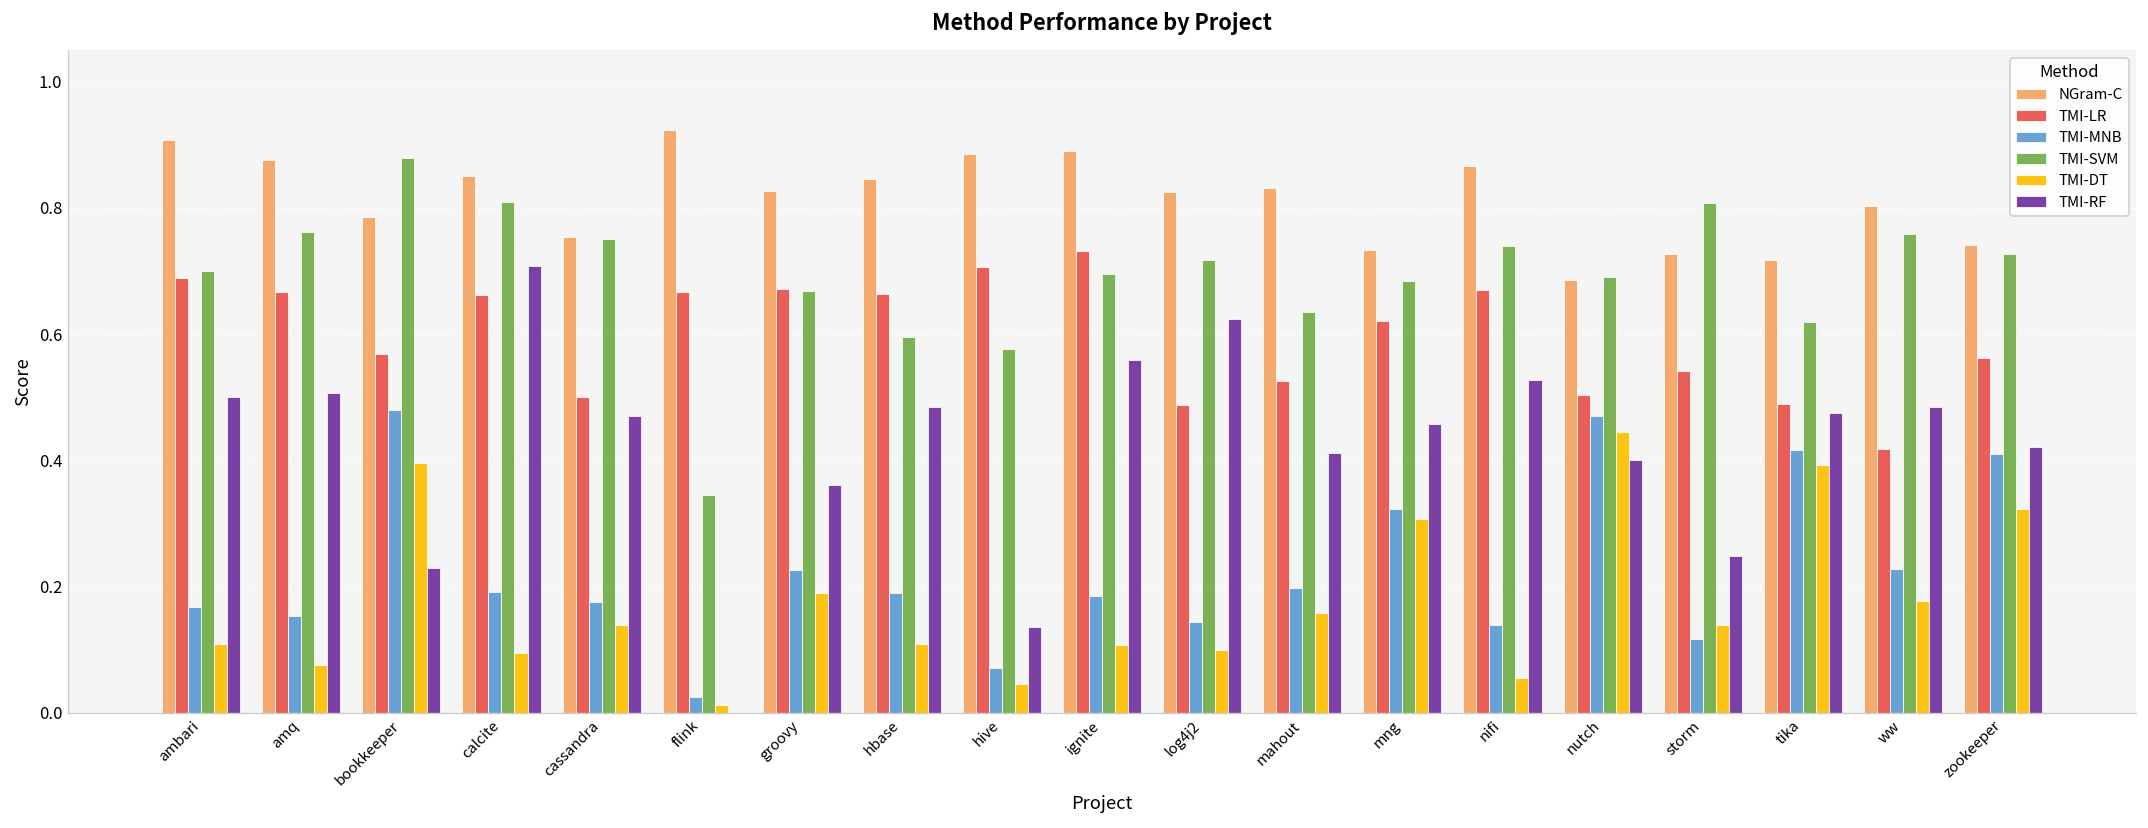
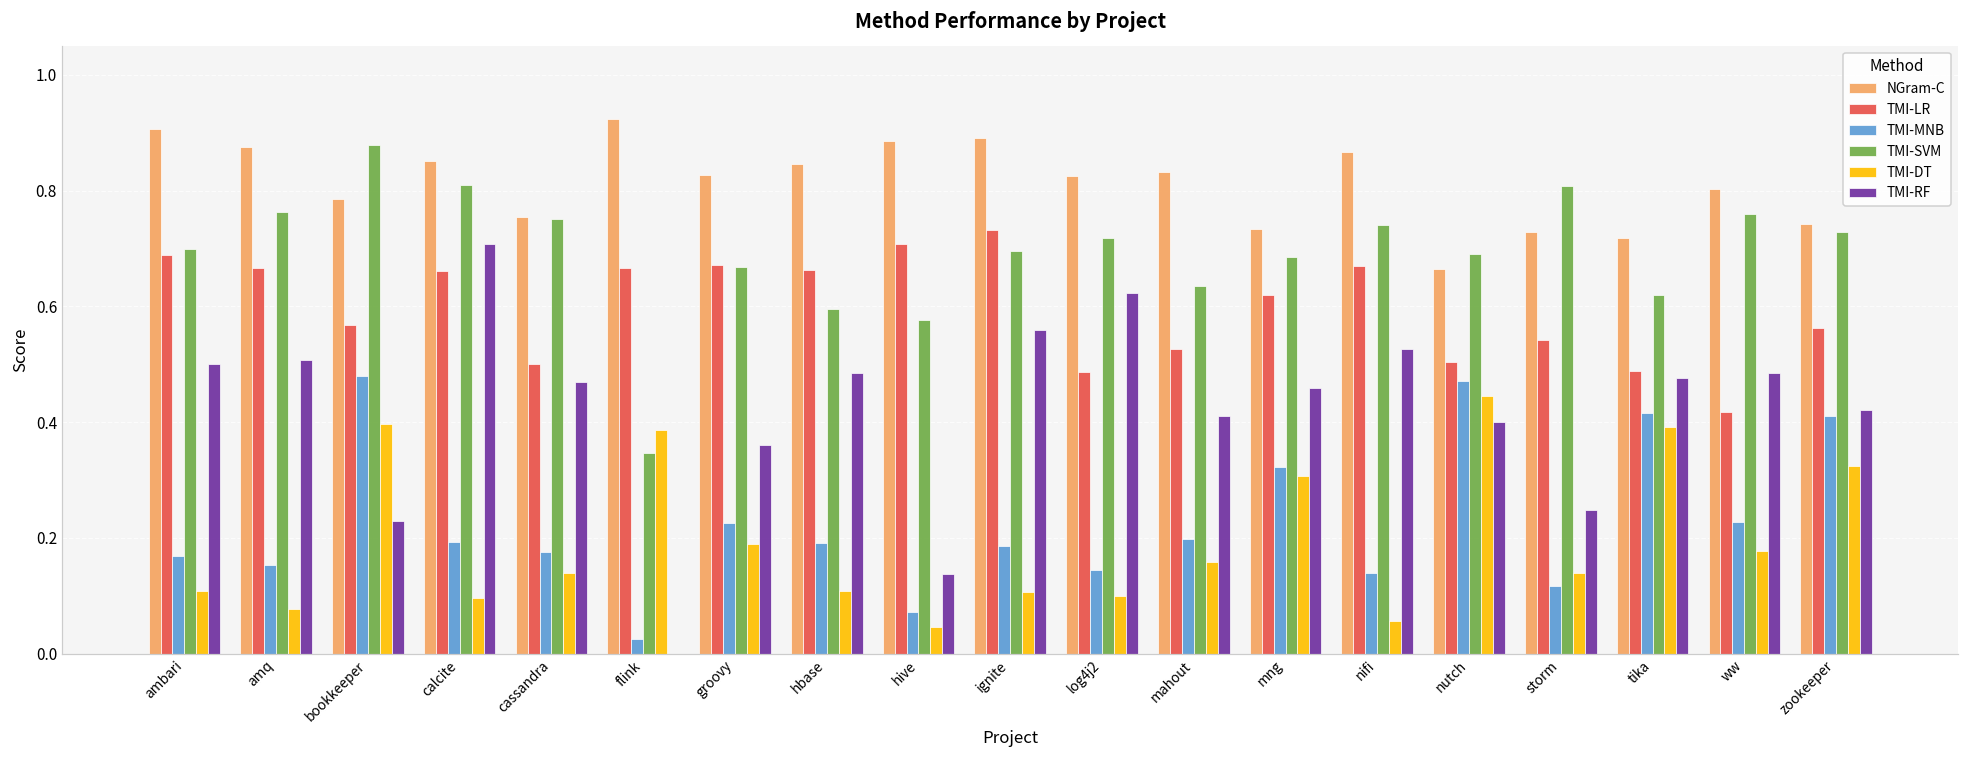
  {
    "NGram-C": {
      "ambari": 0.91,
      "amq": 0.88,
      "bookkeeper": 0.79,
      "calcite": 0.85,
      "cassandra": 0.75,
      "flink": 0.92,
      "groovy": 0.83,
      "hbase": 0.85,
      "hive": 0.89,
      "ignite": 0.89,
      "log4j2": 0.82,
      "mahout": 0.83,
      "mng": 0.73,
      "nifi": 0.87,
-     "nutch": 0.69,
+     "nutch": 0.66,
      "storm": 0.73,
      "tika": 0.72,
      "ww": 0.80,
      "zookeeper": 0.74
    },
    "TMI-LR": {
      "ambari": 0.69,
      "amq": 0.67,
      "bookkeeper": 0.57,
      "calcite": 0.66,
      "cassandra": 0.50,
      "flink": 0.67,
      "groovy": 0.67,
      "hbase": 0.66,
      "hive": 0.71,
      "ignite": 0.73,
      "log4j2": 0.49,
      "mahout": 0.53,
      "mng": 0.62,
      "nifi": 0.67,
      "nutch": 0.50,
      "storm": 0.54,
      "tika": 0.49,
      "ww": 0.42,
      "zookeeper": 0.56
    },
    "TMI-MNB": {
      "ambari": 0.17,
      "amq": 0.15,
      "bookkeeper": 0.48,
      "calcite": 0.19,
      "cassandra": 0.18,
      "flink": 0.03,
      "groovy": 0.23,
      "hbase": 0.19,
      "hive": 0.07,
      "ignite": 0.19,
      "log4j2": 0.14,
      "mahout": 0.20,
      "mng": 0.32,
      "nifi": 0.14,
      "nutch": 0.47,
      "storm": 0.12,
      "tika": 0.42,
      "ww": 0.23,
      "zookeeper": 0.41
    },
    "TMI-SVM": {
      "ambari": 0.70,
      "amq": 0.76,
      "bookkeeper": 0.88,
      "calcite": 0.81,
      "cassandra": 0.75,
      "flink": 0.35,
      "groovy": 0.67,
      "hbase": 0.60,
      "hive": 0.58,
      "ignite": 0.70,
      "log4j2": 0.72,
      "mahout": 0.64,
      "mng": 0.68,
      "nifi": 0.74,
      "nutch": 0.69,
      "storm": 0.81,
      "tika": 0.62,
      "ww": 0.76,
      "zookeeper": 0.73
    },
    "TMI-DT": {
      "ambari": 0.11,
      "amq": 0.08,
      "bookkeeper": 0.40,
      "calcite": 0.10,
      "cassandra": 0.14,
-     "flink": 0.01,
+     "flink": 0.39,
      "groovy": 0.19,
      "hbase": 0.11,
      "hive": 0.05,
      "ignite": 0.11,
      "log4j2": 0.10,
      "mahout": 0.16,
      "mng": 0.31,
      "nifi": 0.06,
      "nutch": 0.45,
      "storm": 0.14,
      "tika": 0.39,
      "ww": 0.18,
      "zookeeper": 0.32
    },
    "TMI-RF": {
      "ambari": 0.50,
      "amq": 0.51,
      "bookkeeper": 0.23,
      "calcite": 0.71,
      "cassandra": 0.47,
      "flink": 0.00,
      "groovy": 0.36,
      "hbase": 0.49,
      "hive": 0.14,
      "ignite": 0.56,
      "log4j2": 0.62,
      "mahout": 0.41,
      "mng": 0.46,
      "nifi": 0.53,
      "nutch": 0.40,
      "storm": 0.25,
      "tika": 0.48,
      "ww": 0.48,
      "zookeeper": 0.42
    }
  }
